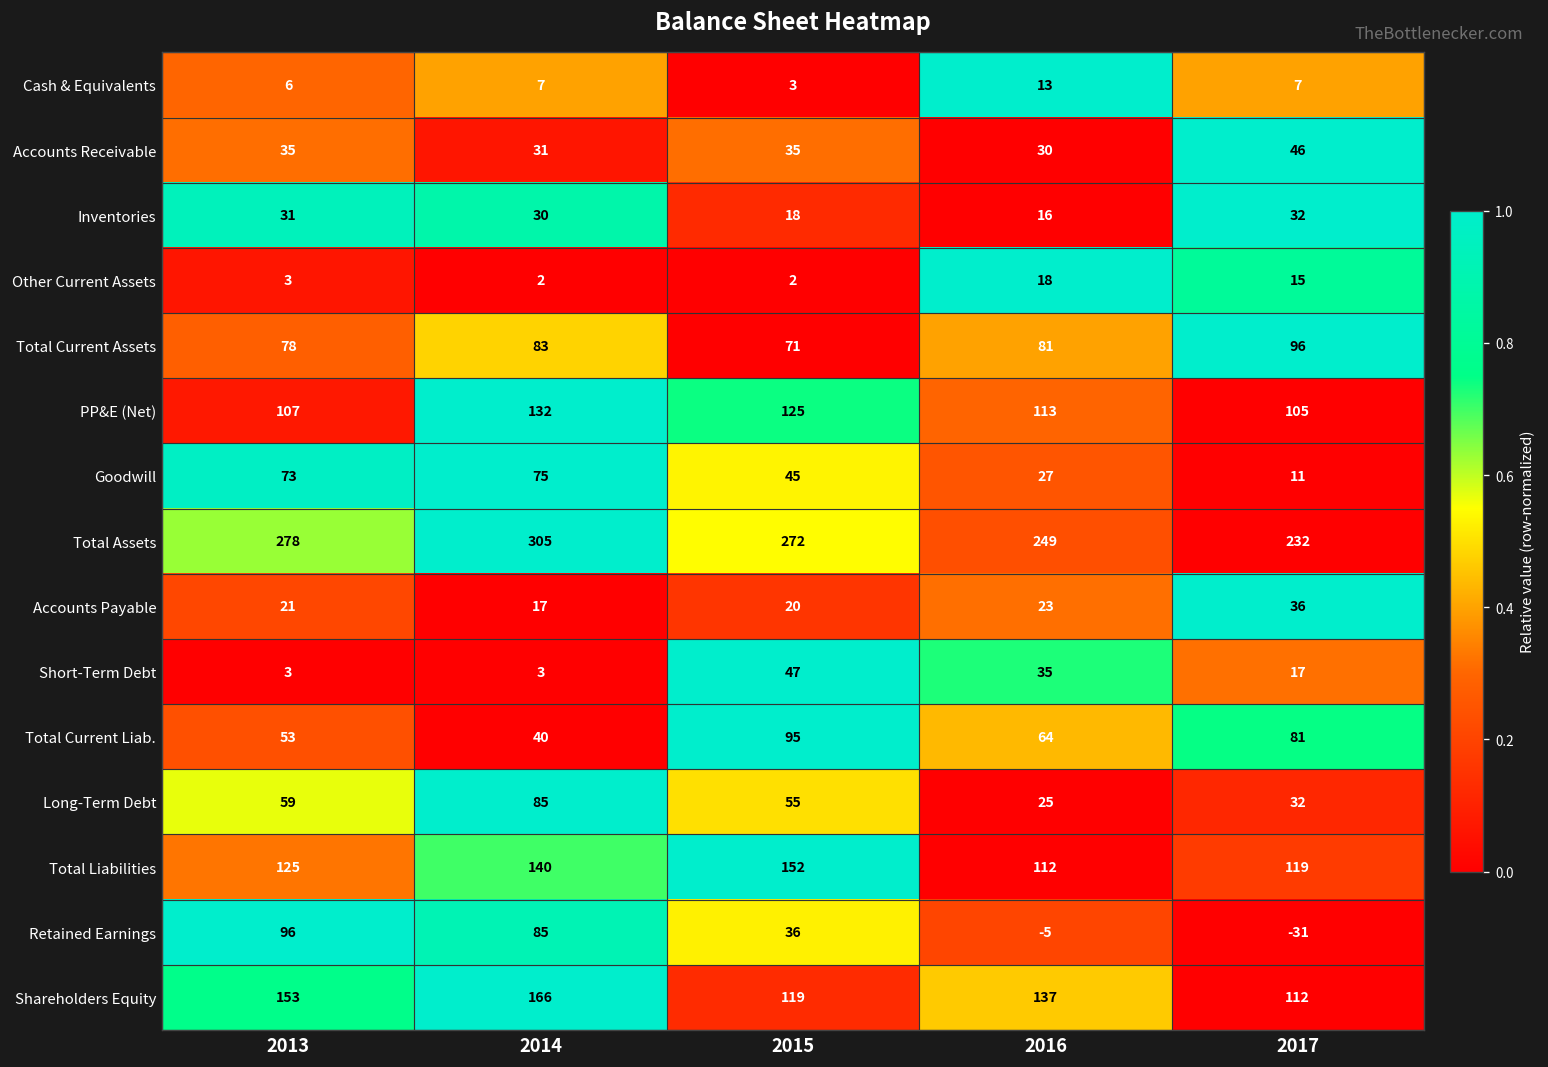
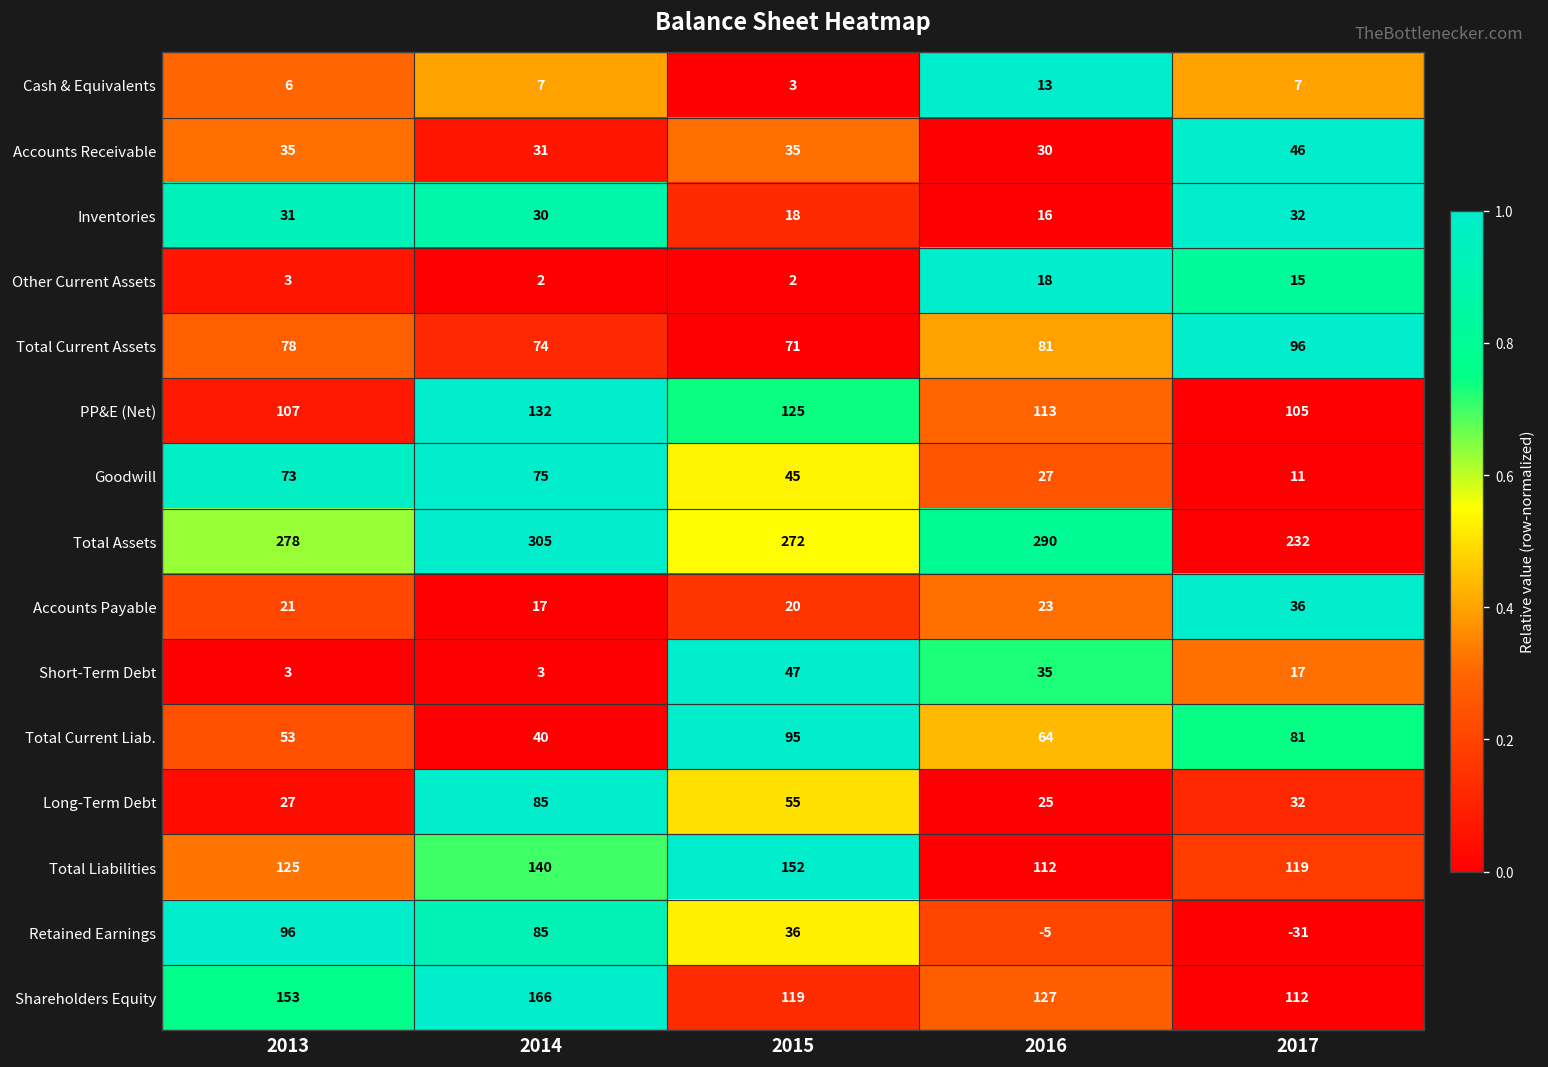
  {
    "Cash & Equivalents": {
      "2013": 6,
      "2014": 7,
      "2015": 3,
      "2016": 13,
      "2017": 7
    },
    "Accounts Receivable": {
      "2013": 35,
      "2014": 31,
      "2015": 35,
      "2016": 30,
      "2017": 46
    },
    "Inventories": {
      "2013": 31,
      "2014": 30,
      "2015": 18,
      "2016": 16,
      "2017": 32
    },
    "Other Current Assets": {
      "2013": 3,
      "2014": 2,
      "2015": 2,
      "2016": 18,
      "2017": 15
    },
    "Total Current Assets": {
      "2013": 78,
-     "2014": 83,
+     "2014": 74,
      "2015": 71,
      "2016": 81,
      "2017": 96
    },
    "PP&E (Net)": {
      "2013": 107,
      "2014": 132,
      "2015": 125,
      "2016": 113,
      "2017": 105
    },
    "Goodwill": {
      "2013": 73,
      "2014": 75,
      "2015": 45,
      "2016": 27,
      "2017": 11
    },
    "Total Assets": {
      "2013": 278,
      "2014": 305,
      "2015": 272,
-     "2016": 249,
+     "2016": 290,
      "2017": 232
    },
    "Accounts Payable": {
      "2013": 21,
      "2014": 17,
      "2015": 20,
      "2016": 23,
      "2017": 36
    },
    "Short-Term Debt": {
      "2013": 3,
      "2014": 3,
      "2015": 47,
      "2016": 35,
      "2017": 17
    },
    "Total Current Liab.": {
      "2013": 53,
      "2014": 40,
      "2015": 95,
      "2016": 64,
      "2017": 81
    },
    "Long-Term Debt": {
-     "2013": 59,
+     "2013": 27,
      "2014": 85,
      "2015": 55,
      "2016": 25,
      "2017": 32
    },
    "Total Liabilities": {
      "2013": 125,
      "2014": 140,
      "2015": 152,
      "2016": 112,
      "2017": 119
    },
    "Retained Earnings": {
      "2013": 96,
      "2014": 85,
      "2015": 36,
      "2016": -5,
      "2017": -31
    },
    "Shareholders Equity": {
      "2013": 153,
      "2014": 166,
      "2015": 119,
-     "2016": 137,
+     "2016": 127,
      "2017": 112
    }
  }
